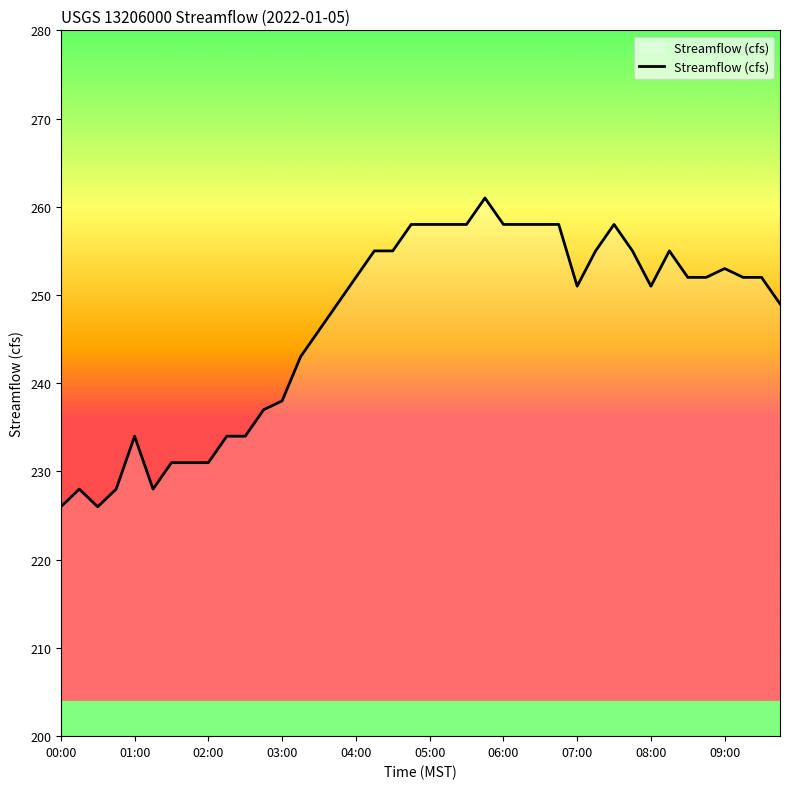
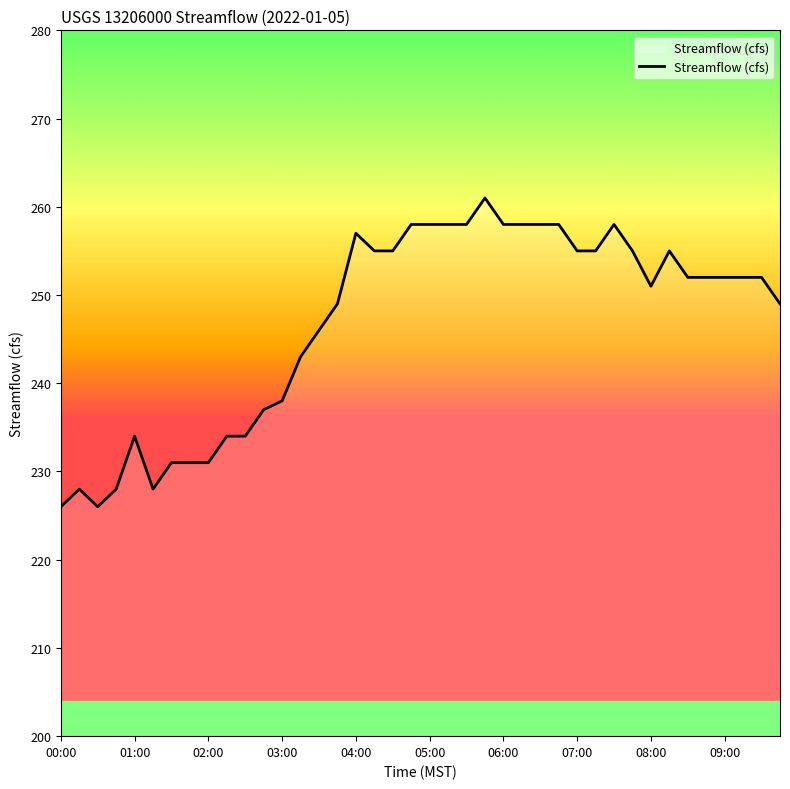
  {
    "00:00": 226,
    "01:00": 234,
    "02:00": 231,
    "03:00": 238,
-   "04:00": 252,
+   "04:00": 257,
    "05:00": 258,
    "06:00": 258,
-   "07:00": 251,
+   "07:00": 255,
    "08:00": 251,
-   "09:00": 253
+   "09:00": 252
  }
